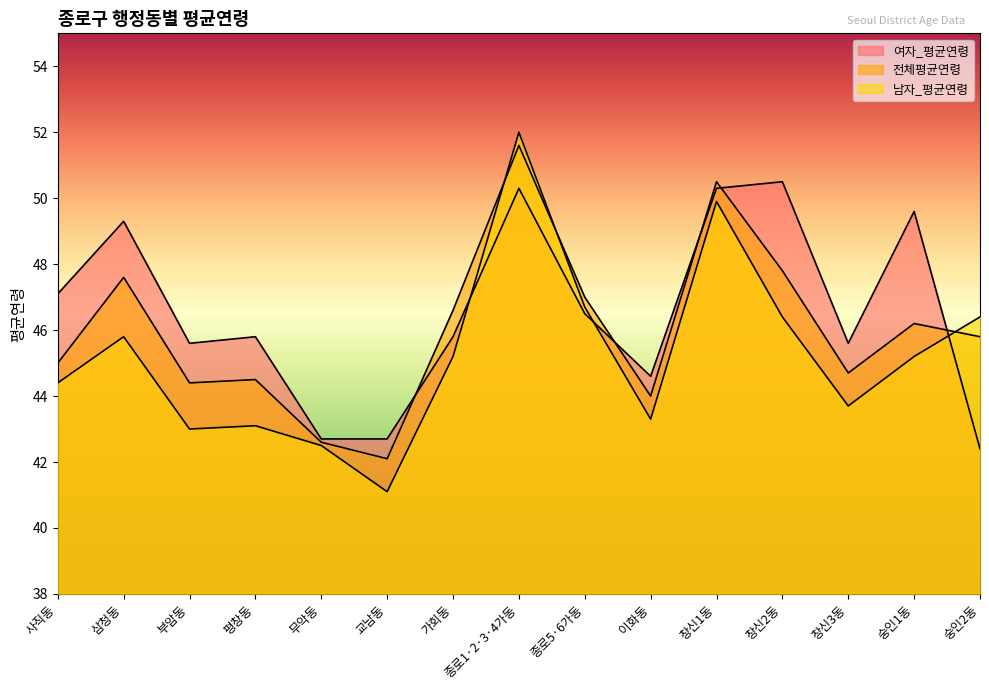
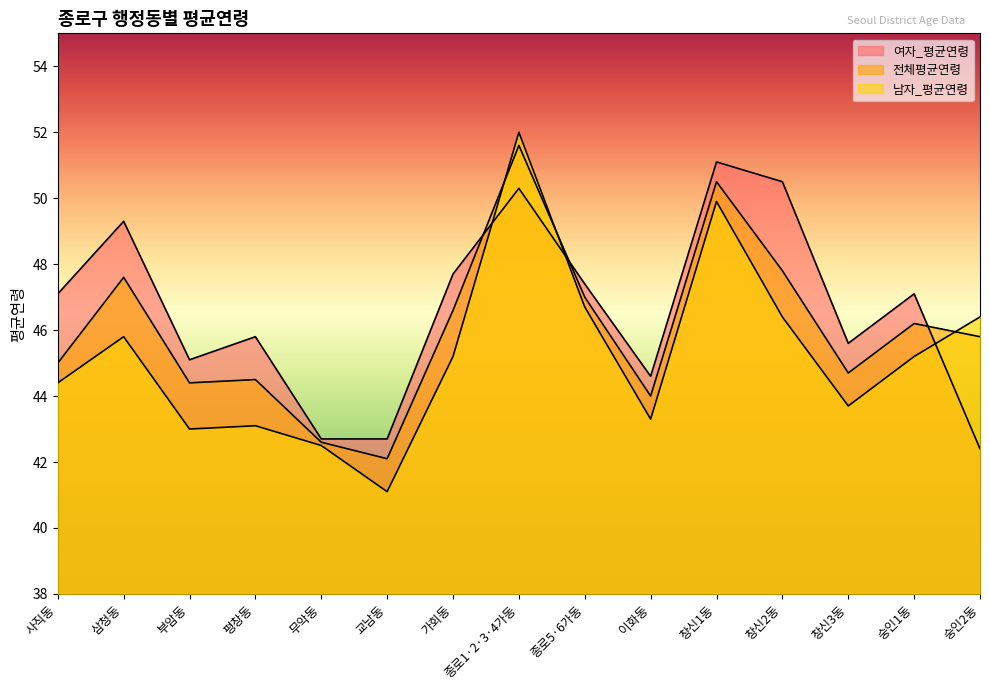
  {
    "여자_평균연령": {
      "사직동": 47.1,
      "삼청동": 49.3,
-     "부암동": 45.6,
+     "부암동": 45.1,
      "평창동": 45.8,
      "무악동": 42.7,
      "교남동": 42.7,
-     "가회동": 45.8,
+     "가회동": 47.7,
      "종로1·2·3·4가동": 50.3,
-     "종로5·6가동": 46.5,
+     "종로5·6가동": 47.4,
      "이화동": 44.6,
-     "창신1동": 50.3,
+     "창신1동": 51.1,
      "창신2동": 50.5,
      "창신3동": 45.6,
-     "숭인1동": 49.6,
+     "숭인1동": 47.1,
      "숭인2동": 42.4
    }
  }
